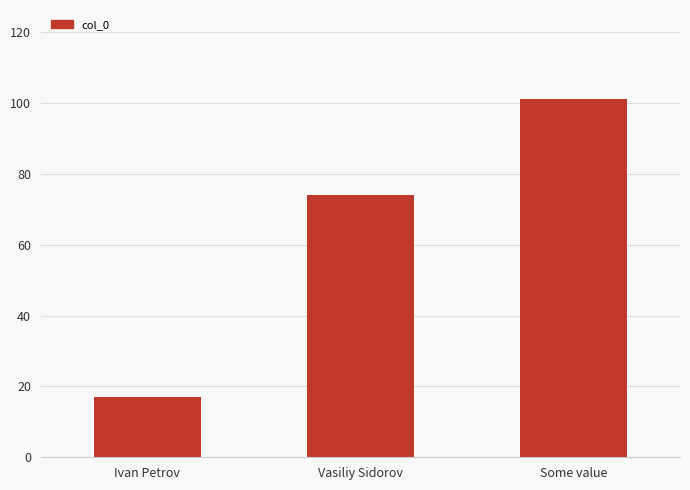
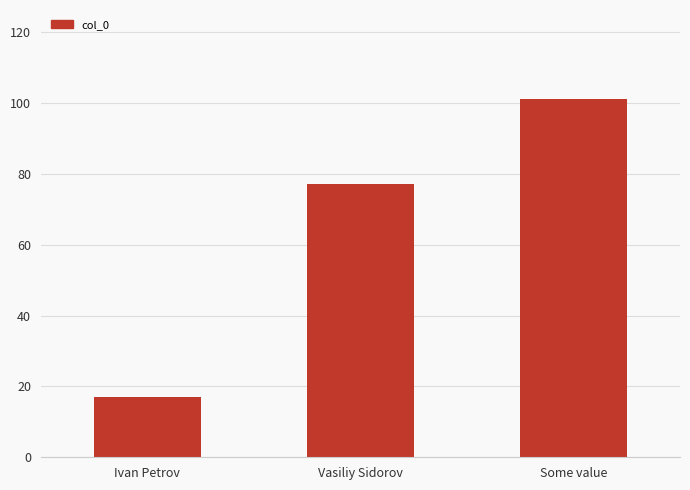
  {
    "Ivan Petrov": 17,
-   "Vasiliy Sidorov": 74,
+   "Vasiliy Sidorov": 77,
    "Some value": 101
  }
